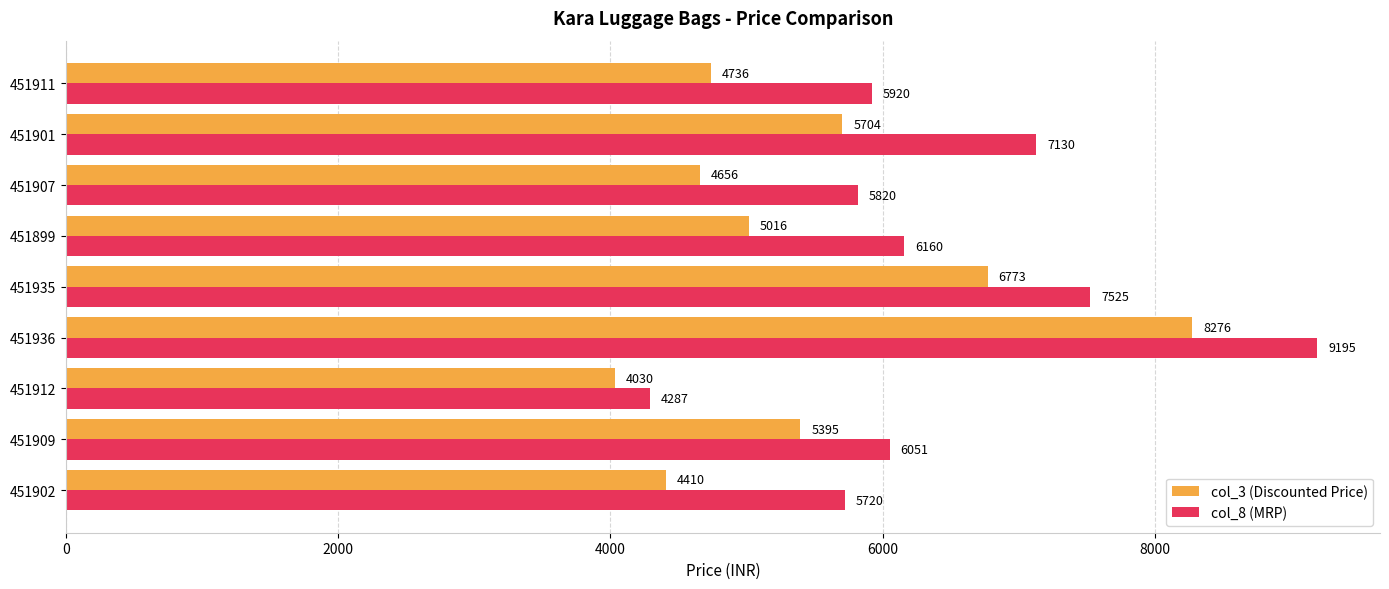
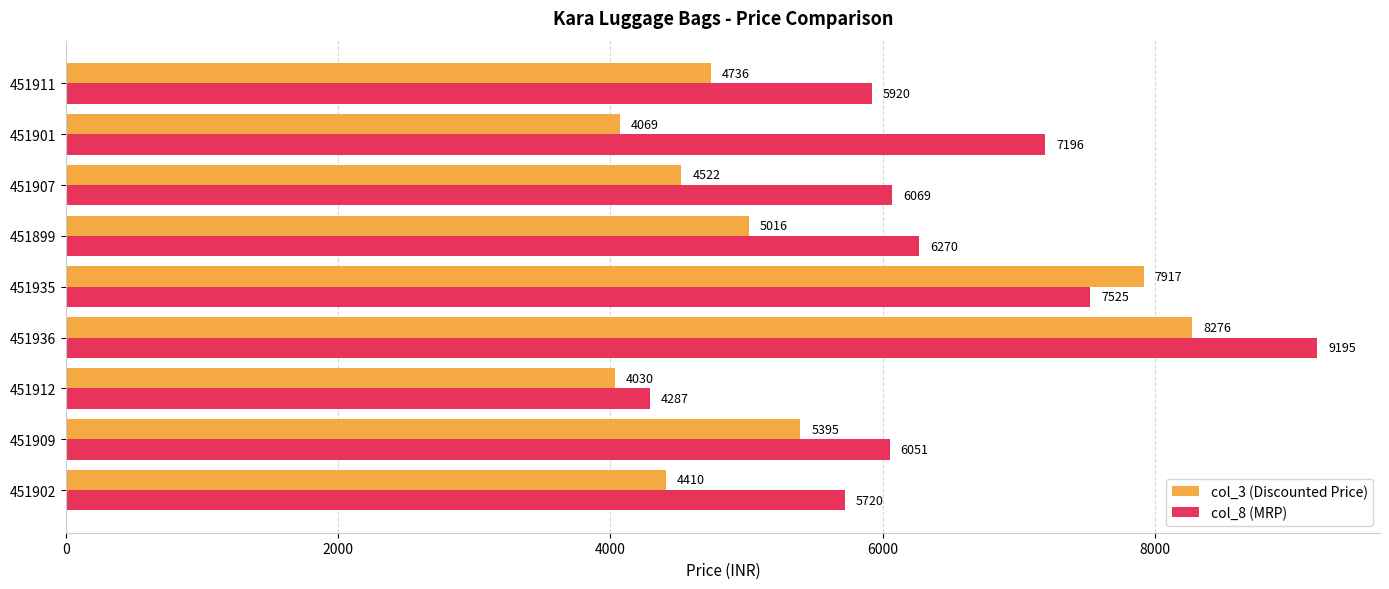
  {
    "col_3 (Discounted Price)": {
      "451911": 4736,
-     "451901": 5704,
-     "451907": 4656,
+     "451901": 4069,
+     "451907": 4522,
      "451899": 5016,
-     "451935": 6773,
+     "451935": 7917,
      "451936": 8276,
      "451912": 4030,
      "451909": 5395,
      "451902": 4410
    },
    "col_8 (MRP)": {
      "451911": 5920,
-     "451901": 7130,
-     "451907": 5820,
-     "451899": 6160,
+     "451901": 7196,
+     "451907": 6069,
+     "451899": 6270,
      "451935": 7525,
      "451936": 9195,
      "451912": 4287,
      "451909": 6051,
      "451902": 5720
    }
  }
